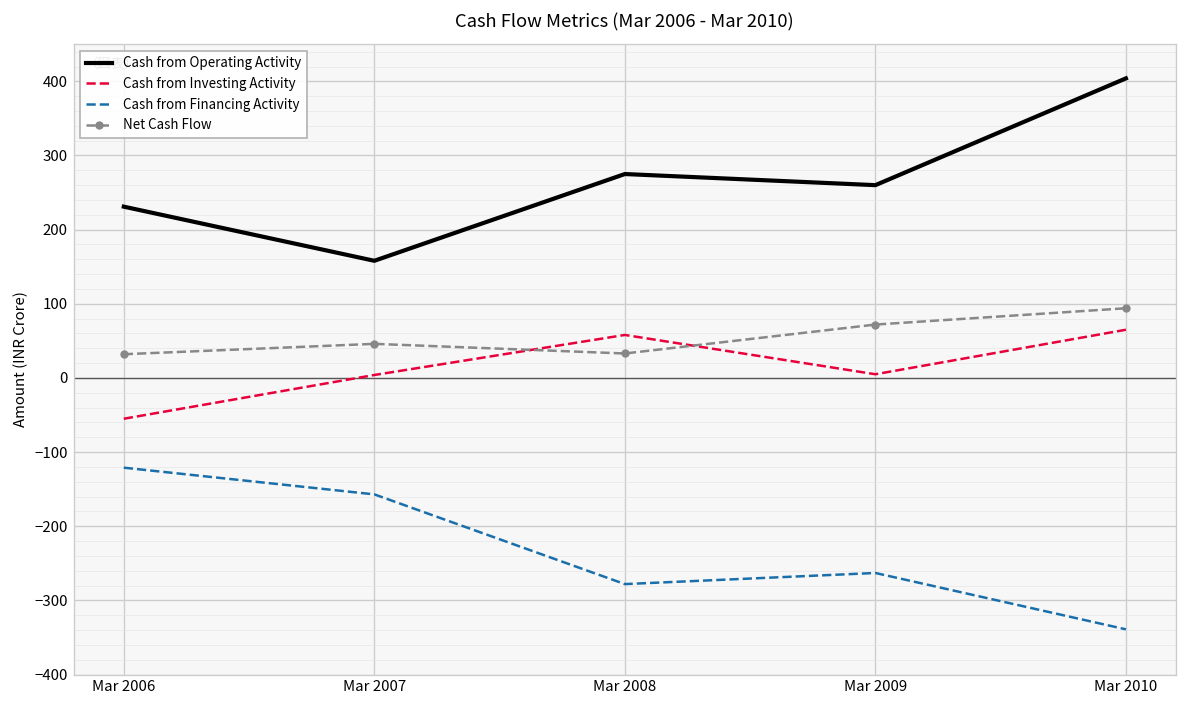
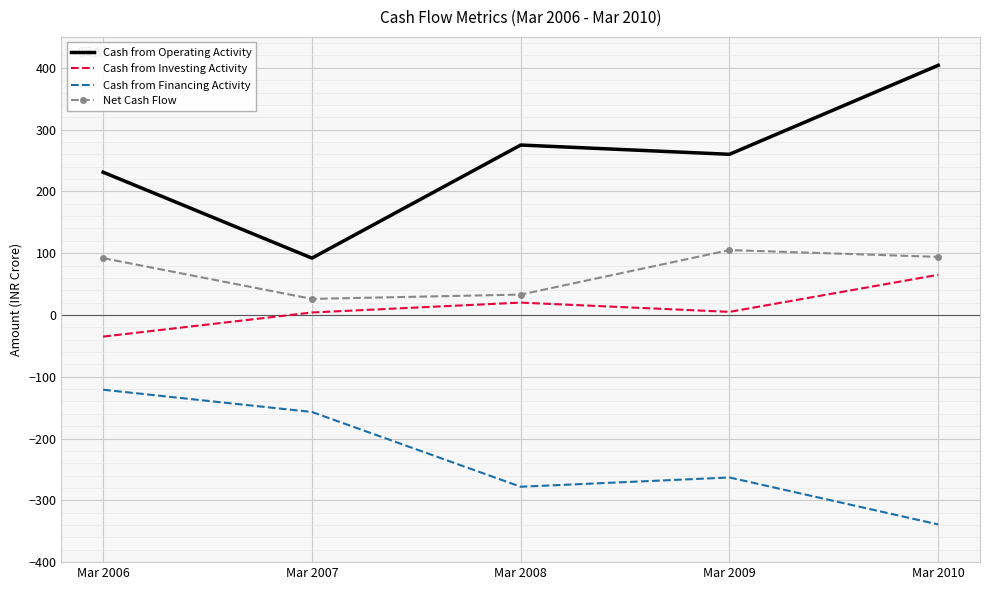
  {
    "Cash from Operating Activity": {
      "Mar 2006": 230,
-     "Mar 2007": 160,
+     "Mar 2007": 90,
      "Mar 2008": 280,
      "Mar 2009": 260,
      "Mar 2010": 400
    },
    "Cash from Investing Activity": {
-     "Mar 2006": -60,
+     "Mar 2006": -40,
      "Mar 2007": 0,
-     "Mar 2008": 60,
+     "Mar 2008": 20,
      "Mar 2009": 10,
      "Mar 2010": 70
    },
    "Cash from Financing Activity": {
      "Mar 2006": -120,
      "Mar 2007": -160,
      "Mar 2008": -280,
      "Mar 2009": -260,
      "Mar 2010": -340
    },
    "Net Cash Flow": {
-     "Mar 2006": 30,
-     "Mar 2007": 50,
+     "Mar 2006": 90,
+     "Mar 2007": 30,
      "Mar 2008": 30,
-     "Mar 2009": 70,
+     "Mar 2009": 110,
      "Mar 2010": 90
    }
  }
